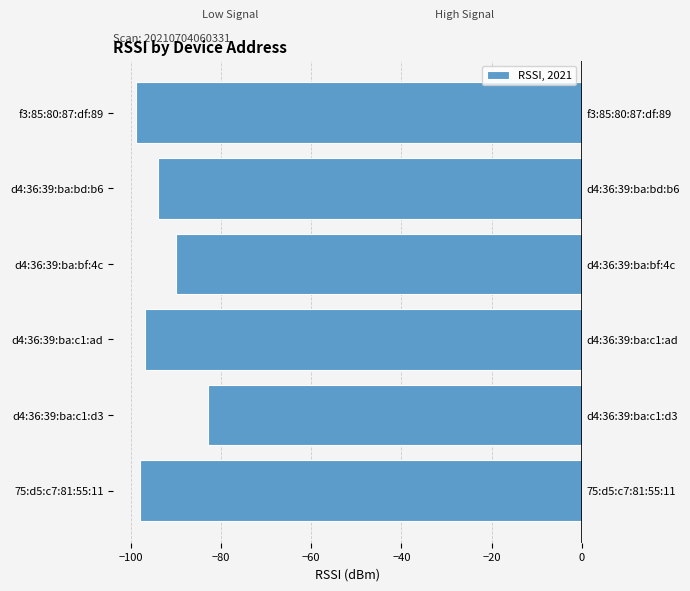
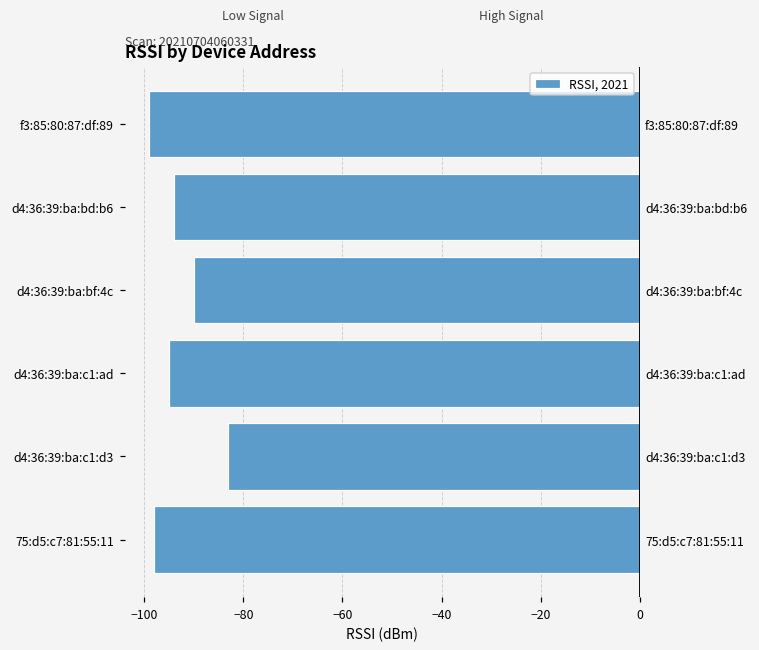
  {
    "f3:85:80:87:df:89": -99,
    "d4:36:39:ba:bd:b6": -94,
    "d4:36:39:ba:bf:4c": -90,
-   "d4:36:39:ba:c1:ad": -97,
+   "d4:36:39:ba:c1:ad": -95,
    "d4:36:39:ba:c1:d3": -83,
    "75:d5:c7:81:55:11": -98
  }
